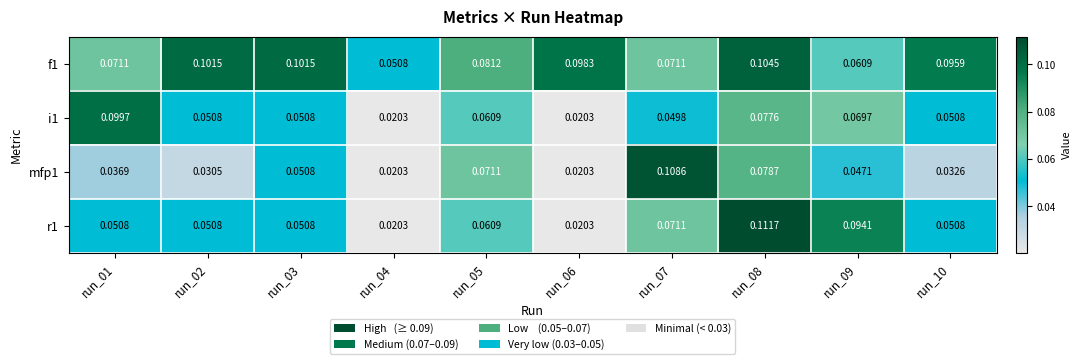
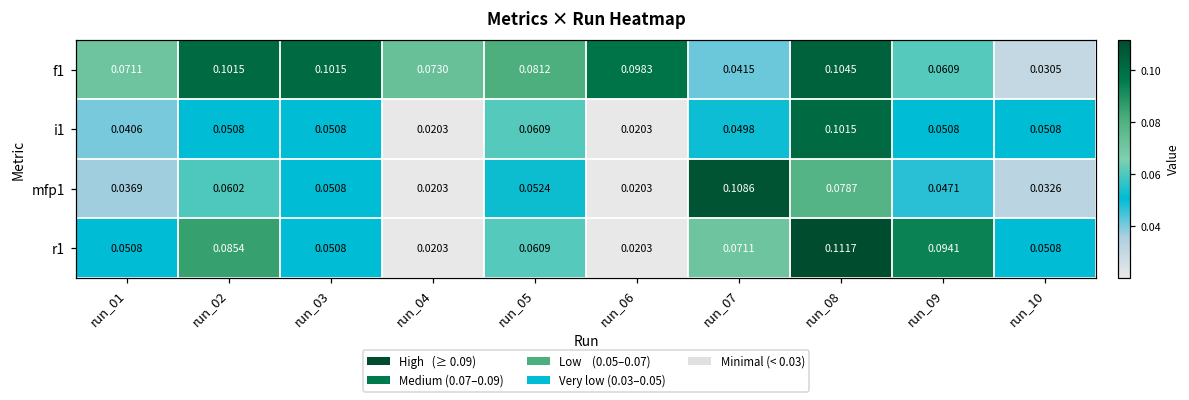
  {
    "f1": {
      "run_01": 0.0711,
      "run_02": 0.1015,
      "run_03": 0.1015,
-     "run_04": 0.0508,
+     "run_04": 0.0730,
      "run_05": 0.0812,
      "run_06": 0.0983,
-     "run_07": 0.0711,
+     "run_07": 0.0415,
      "run_08": 0.1045,
      "run_09": 0.0609,
-     "run_10": 0.0959
+     "run_10": 0.0305
    },
    "i1": {
-     "run_01": 0.0997,
+     "run_01": 0.0406,
      "run_02": 0.0508,
      "run_03": 0.0508,
      "run_04": 0.0203,
      "run_05": 0.0609,
      "run_06": 0.0203,
      "run_07": 0.0498,
-     "run_08": 0.0776,
-     "run_09": 0.0697,
+     "run_08": 0.1015,
+     "run_09": 0.0508,
      "run_10": 0.0508
    },
    "mfp1": {
      "run_01": 0.0369,
-     "run_02": 0.0305,
+     "run_02": 0.0602,
      "run_03": 0.0508,
      "run_04": 0.0203,
-     "run_05": 0.0711,
+     "run_05": 0.0524,
      "run_06": 0.0203,
      "run_07": 0.1086,
      "run_08": 0.0787,
      "run_09": 0.0471,
      "run_10": 0.0326
    },
    "r1": {
      "run_01": 0.0508,
-     "run_02": 0.0508,
+     "run_02": 0.0854,
      "run_03": 0.0508,
      "run_04": 0.0203,
      "run_05": 0.0609,
      "run_06": 0.0203,
      "run_07": 0.0711,
      "run_08": 0.1117,
      "run_09": 0.0941,
      "run_10": 0.0508
    }
  }
